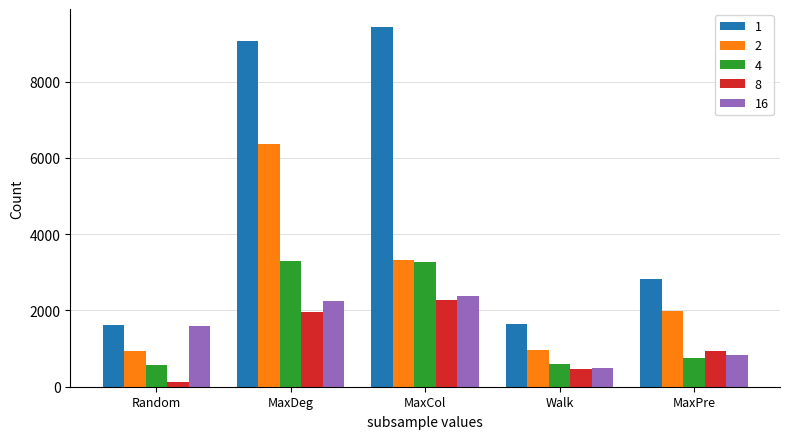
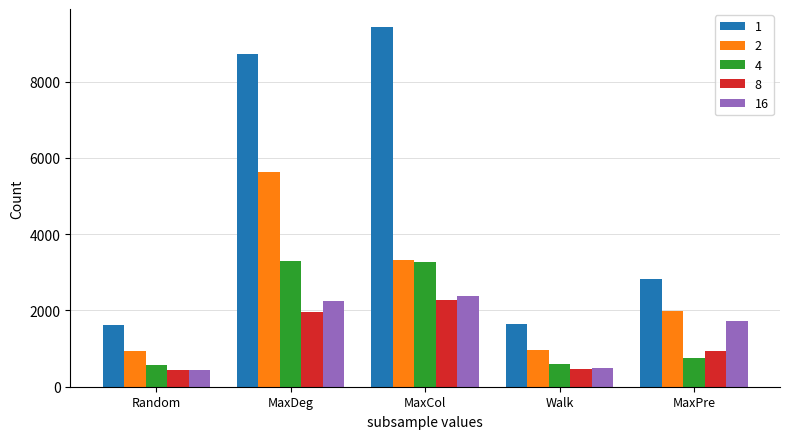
  {
    "1": {
      "Random": 1600,
-     "MaxDeg": 9100,
+     "MaxDeg": 8700,
      "MaxCol": 9400,
      "Walk": 1600,
      "MaxPre": 2800
    },
    "2": {
      "Random": 900,
-     "MaxDeg": 6400,
+     "MaxDeg": 5600,
      "MaxCol": 3300,
      "Walk": 1000,
      "MaxPre": 2000
    },
    "4": {
      "Random": 600,
      "MaxDeg": 3300,
      "MaxCol": 3300,
      "Walk": 600,
      "MaxPre": 700
    },
    "8": {
-     "Random": 100,
+     "Random": 400,
      "MaxDeg": 2000,
      "MaxCol": 2300,
      "Walk": 500,
      "MaxPre": 900
    },
    "16": {
-     "Random": 1600,
+     "Random": 400,
      "MaxDeg": 2200,
      "MaxCol": 2400,
      "Walk": 500,
-     "MaxPre": 800
+     "MaxPre": 1700
    }
  }
